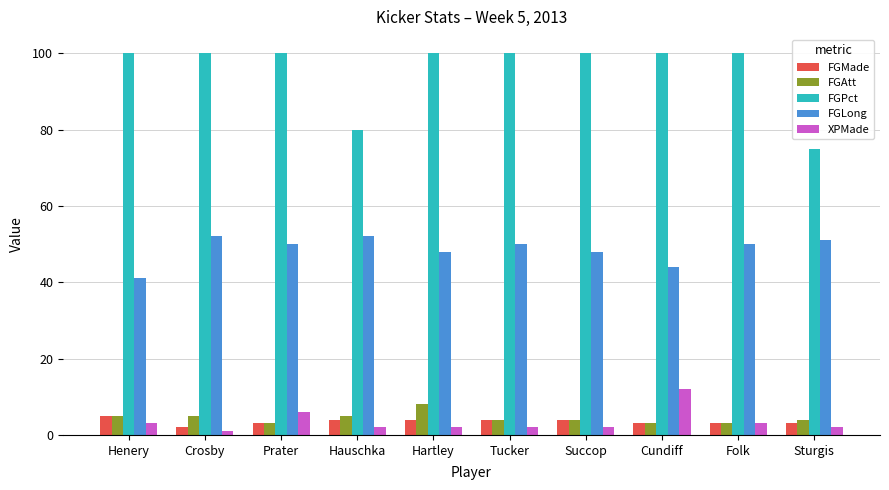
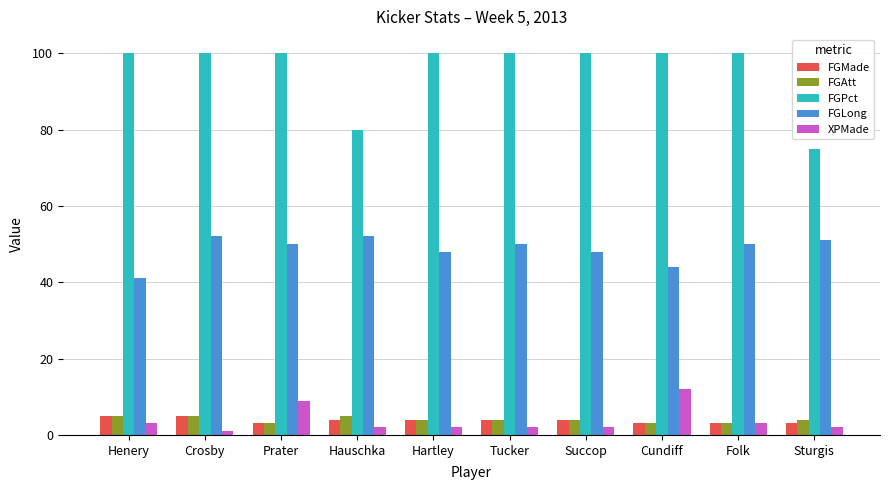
  {
    "FGMade": {
      "Henery": 5,
-     "Crosby": 2,
+     "Crosby": 5,
      "Prater": 3,
      "Hauschka": 4,
      "Hartley": 4,
      "Tucker": 4,
      "Succop": 4,
      "Cundiff": 3,
      "Folk": 3,
      "Sturgis": 3
    },
    "FGAtt": {
      "Henery": 5,
      "Crosby": 5,
      "Prater": 3,
      "Hauschka": 5,
-     "Hartley": 8,
+     "Hartley": 4,
      "Tucker": 4,
      "Succop": 4,
      "Cundiff": 3,
      "Folk": 3,
      "Sturgis": 4
    },
    "FGPct": {
      "Henery": 100,
      "Crosby": 100,
      "Prater": 100,
      "Hauschka": 80,
      "Hartley": 100,
      "Tucker": 100,
      "Succop": 100,
      "Cundiff": 100,
      "Folk": 100,
      "Sturgis": 75
    },
    "FGLong": {
      "Henery": 41,
      "Crosby": 52,
      "Prater": 50,
      "Hauschka": 52,
      "Hartley": 48,
      "Tucker": 50,
      "Succop": 48,
      "Cundiff": 44,
      "Folk": 50,
      "Sturgis": 51
    },
    "XPMade": {
      "Henery": 3,
      "Crosby": 1,
-     "Prater": 6,
+     "Prater": 9,
      "Hauschka": 2,
      "Hartley": 2,
      "Tucker": 2,
      "Succop": 2,
      "Cundiff": 12,
      "Folk": 3,
      "Sturgis": 2
    }
  }
